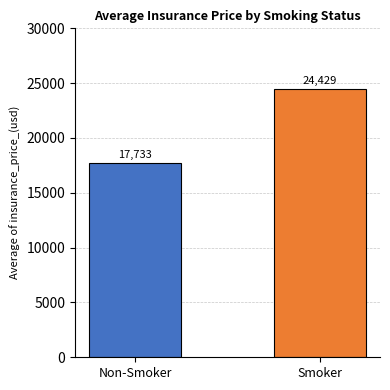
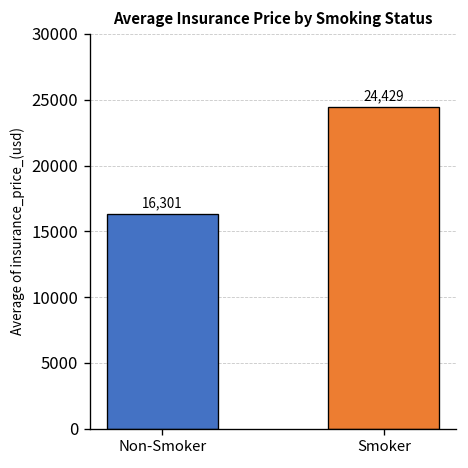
  {
-   "Non-Smoker": "17,733",
+   "Non-Smoker": "16,301",
    "Smoker": "24,429"
  }
